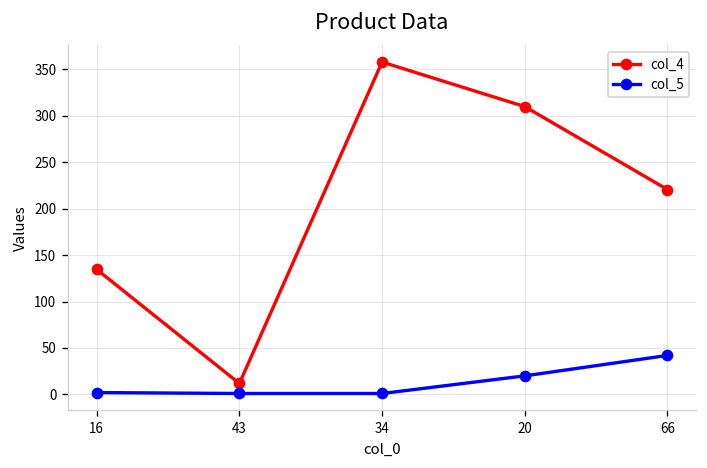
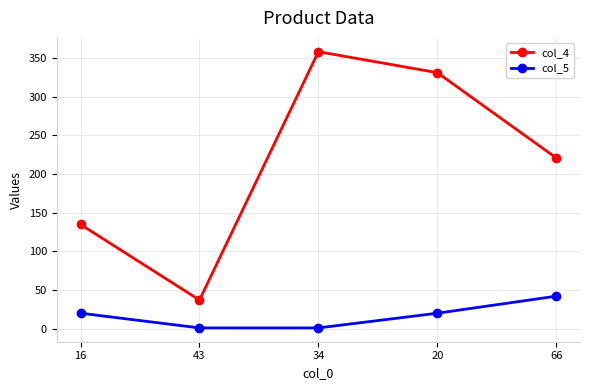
  {
    "col_4": {
      "16": 130,
-     "43": 10,
+     "43": 40,
      "34": 360,
-     "20": 310,
+     "20": 330,
      "66": 220
    },
    "col_5": {
-     "16": 0,
+     "16": 20,
      "43": 0,
      "34": 0,
      "20": 20,
      "66": 40
    }
  }
